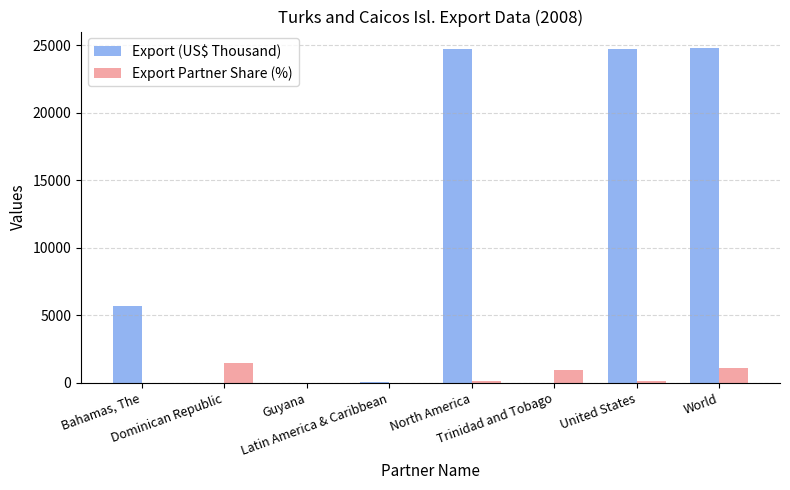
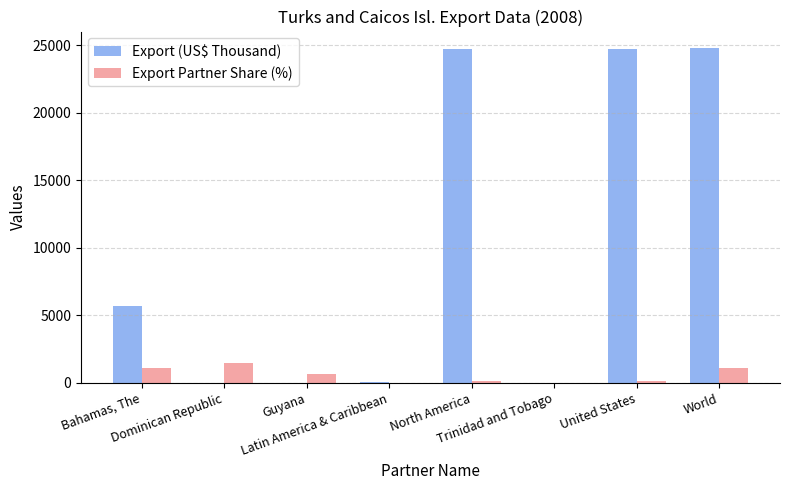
  {
    "Export (US$ Thousand)": {
      "Bahamas, The": 5600,
      "North America": 24700,
      "United States": 24700,
      "World": 24800
    },
    "Export Partner Share (%)": {
-     "Bahamas, The": 0,
+     "Bahamas, The": 1100,
      "Dominican Republic": 1500,
-     "Guyana": 0,
-     "Trinidad and Tobago": 900,
+     "Guyana": 700,
+     "Trinidad and Tobago": 0,
      "World": 1100
    }
  }
